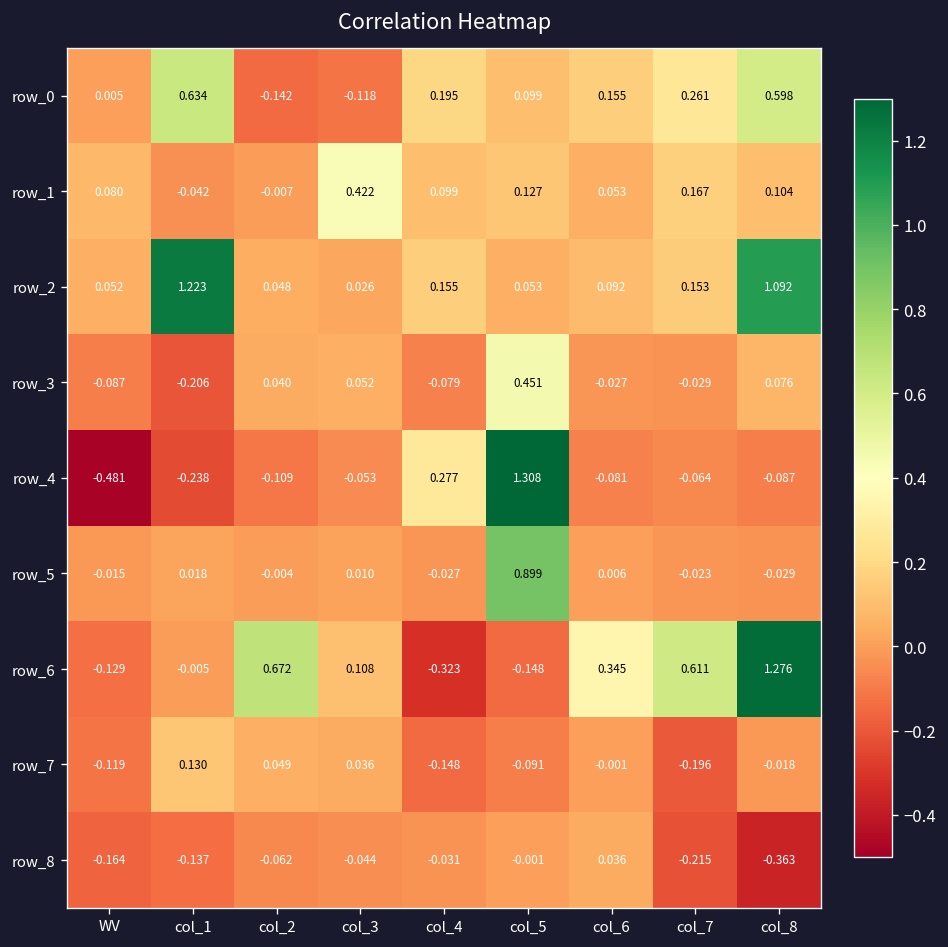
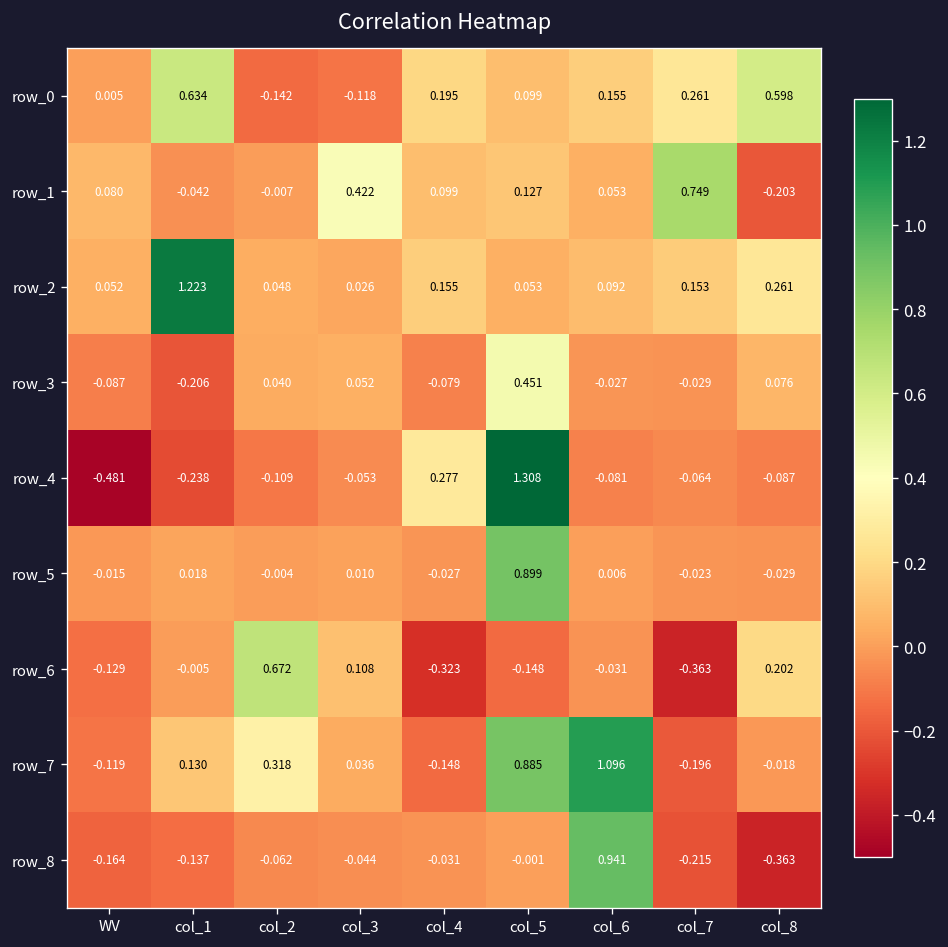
  {
    "row_0": {
      "WV": 0.005,
      "col_1": 0.634,
      "col_2": -0.142,
      "col_3": -0.118,
      "col_4": 0.195,
      "col_5": 0.099,
      "col_6": 0.155,
      "col_7": 0.261,
      "col_8": 0.598
    },
    "row_1": {
      "WV": 0.080,
      "col_1": -0.042,
      "col_2": -0.007,
      "col_3": 0.422,
      "col_4": 0.099,
      "col_5": 0.127,
      "col_6": 0.053,
-     "col_7": 0.167,
-     "col_8": 0.104
+     "col_7": 0.749,
+     "col_8": -0.203
    },
    "row_2": {
      "WV": 0.052,
      "col_1": 1.223,
      "col_2": 0.048,
      "col_3": 0.026,
      "col_4": 0.155,
      "col_5": 0.053,
      "col_6": 0.092,
      "col_7": 0.153,
-     "col_8": 1.092
+     "col_8": 0.261
    },
    "row_3": {
      "WV": -0.087,
      "col_1": -0.206,
      "col_2": 0.040,
      "col_3": 0.052,
      "col_4": -0.079,
      "col_5": 0.451,
      "col_6": -0.027,
      "col_7": -0.029,
      "col_8": 0.076
    },
    "row_4": {
      "WV": -0.481,
      "col_1": -0.238,
      "col_2": -0.109,
      "col_3": -0.053,
      "col_4": 0.277,
      "col_5": 1.308,
      "col_6": -0.081,
      "col_7": -0.064,
      "col_8": -0.087
    },
    "row_5": {
      "WV": -0.015,
      "col_1": 0.018,
      "col_2": -0.004,
      "col_3": 0.010,
      "col_4": -0.027,
      "col_5": 0.899,
      "col_6": 0.006,
      "col_7": -0.023,
      "col_8": -0.029
    },
    "row_6": {
      "WV": -0.129,
      "col_1": -0.005,
      "col_2": 0.672,
      "col_3": 0.108,
      "col_4": -0.323,
      "col_5": -0.148,
-     "col_6": 0.345,
-     "col_7": 0.611,
-     "col_8": 1.276
+     "col_6": -0.031,
+     "col_7": -0.363,
+     "col_8": 0.202
    },
    "row_7": {
      "WV": -0.119,
      "col_1": 0.130,
-     "col_2": 0.049,
+     "col_2": 0.318,
      "col_3": 0.036,
      "col_4": -0.148,
-     "col_5": -0.091,
-     "col_6": -0.001,
+     "col_5": 0.885,
+     "col_6": 1.096,
      "col_7": -0.196,
      "col_8": -0.018
    },
    "row_8": {
      "WV": -0.164,
      "col_1": -0.137,
      "col_2": -0.062,
      "col_3": -0.044,
      "col_4": -0.031,
      "col_5": -0.001,
-     "col_6": 0.036,
+     "col_6": 0.941,
      "col_7": -0.215,
      "col_8": -0.363
    }
  }
